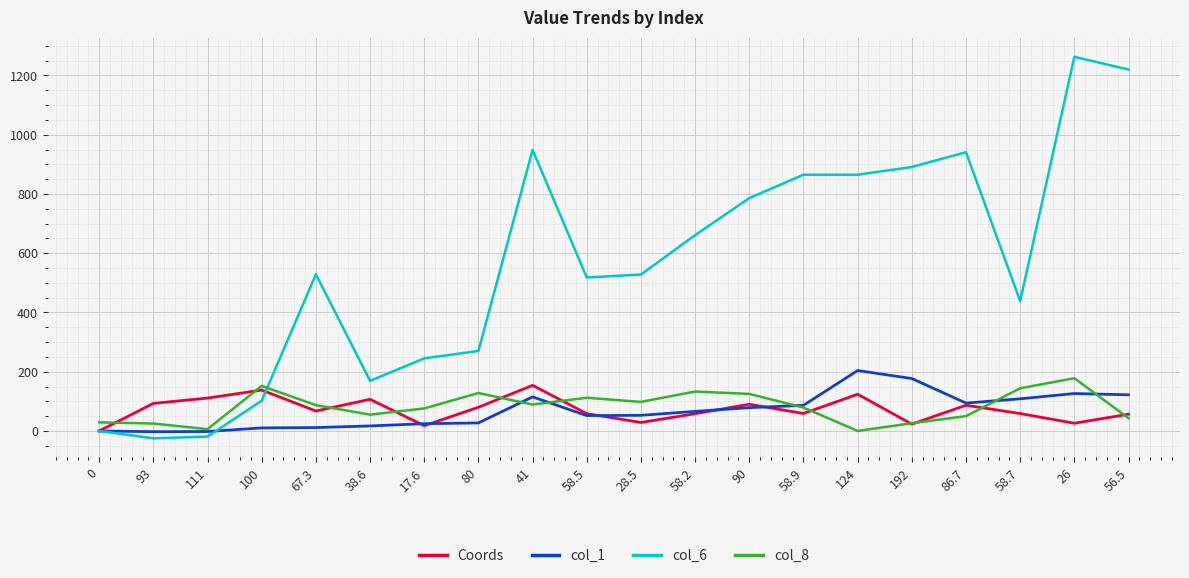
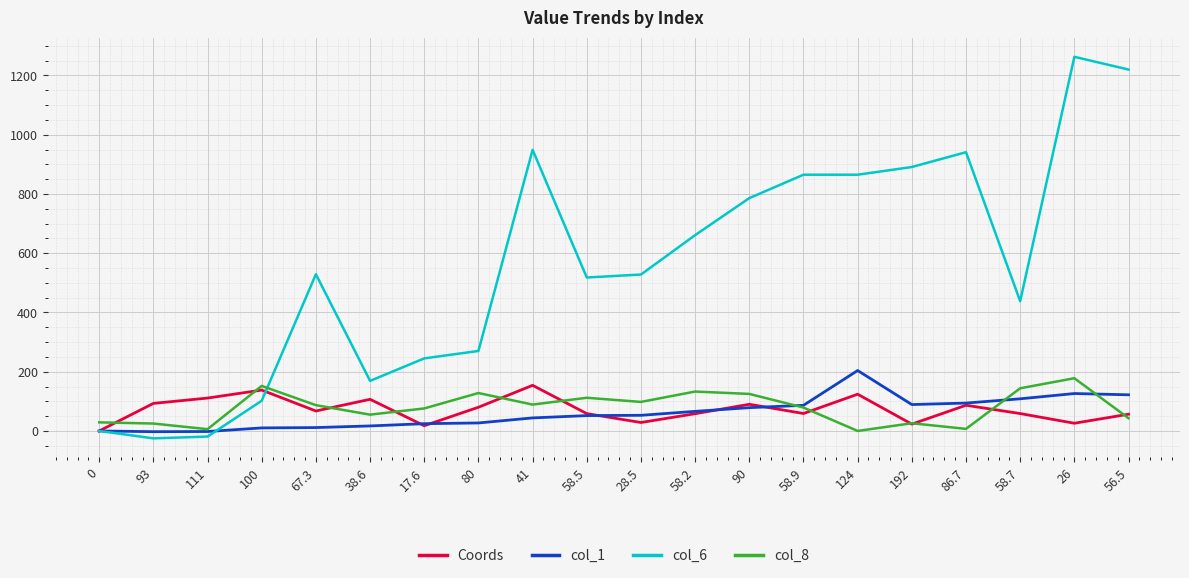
  {
    "Coords": {
      "93": 90,
      "111": 110,
      "100": 140,
      "67.3": 70,
      "38.6": 110,
      "80": 80,
      "41": 150,
      "28.5": 30,
      "90": 90,
      "58.9": 60,
      "124": 120,
      "58.7": 60,
      "26": 30,
      "56.5": 60
    },
    "col_1": {
      "93": 0,
      "100": 10,
      "67.3": 10,
      "38.6": 20,
      "80": 30,
-     "41": 120,
+     "41": 40,
      "28.5": 50,
      "90": 80,
      "124": 200,
-     "192": 180,
+     "192": 90,
      "58.7": 110,
      "26": 130,
      "56.5": 120
    },
    "col_6": {
      "93": -30,
      "111": -20,
      "100": 100,
      "67.3": 530,
      "38.6": 170,
      "17.6": 250,
      "80": 270,
      "41": 950,
      "58.5": 520,
      "28.5": 530,
      "58.2": 660,
      "90": 790,
      "58.9": 870,
      "124": 870,
      "192": 890,
      "86.7": 940,
      "58.7": 440,
      "26": 1260,
      "56.5": 1220
    },
    "col_8": {
      "0": 30,
      "93": 30,
      "100": 150,
      "67.3": 90,
      "38.6": 60,
      "17.6": 80,
      "80": 130,
      "41": 90,
      "58.5": 110,
      "28.5": 100,
      "58.2": 130,
      "90": 130,
      "124": 0,
-     "86.7": 50,
+     "86.7": 10,
      "58.7": 140,
      "26": 180,
      "56.5": 40
    }
  }
